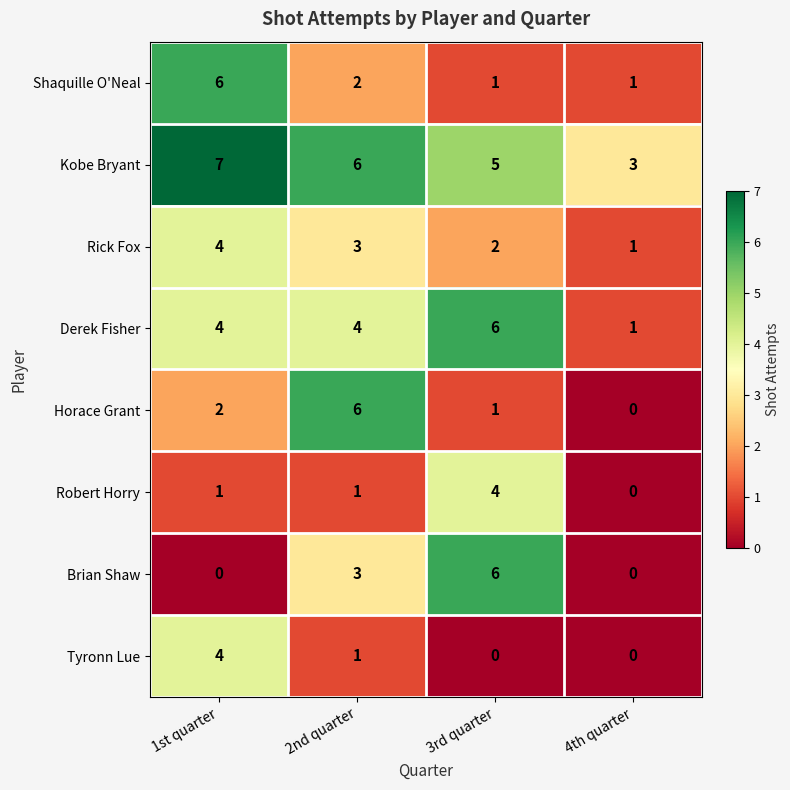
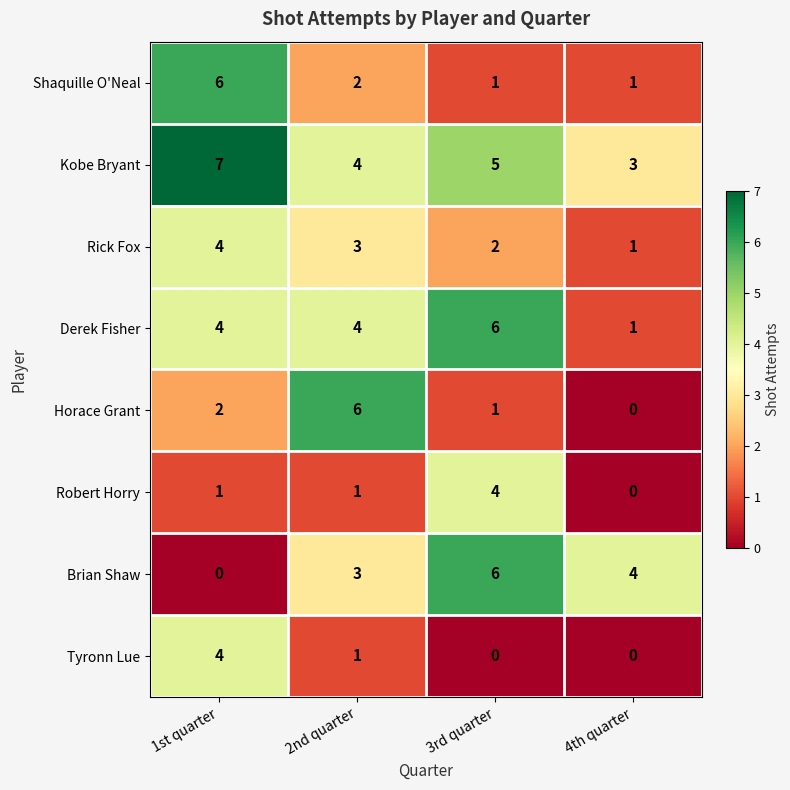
  {
    "Shaquille O'Neal": {
      "1st quarter": 6,
      "2nd quarter": 2,
      "3rd quarter": 1,
      "4th quarter": 1
    },
    "Kobe Bryant": {
      "1st quarter": 7,
-     "2nd quarter": 6,
+     "2nd quarter": 4,
      "3rd quarter": 5,
      "4th quarter": 3
    },
    "Rick Fox": {
      "1st quarter": 4,
      "2nd quarter": 3,
      "3rd quarter": 2,
      "4th quarter": 1
    },
    "Derek Fisher": {
      "1st quarter": 4,
      "2nd quarter": 4,
      "3rd quarter": 6,
      "4th quarter": 1
    },
    "Horace Grant": {
      "1st quarter": 2,
      "2nd quarter": 6,
      "3rd quarter": 1,
      "4th quarter": 0
    },
    "Robert Horry": {
      "1st quarter": 1,
      "2nd quarter": 1,
      "3rd quarter": 4,
      "4th quarter": 0
    },
    "Brian Shaw": {
      "1st quarter": 0,
      "2nd quarter": 3,
      "3rd quarter": 6,
-     "4th quarter": 0
+     "4th quarter": 4
    },
    "Tyronn Lue": {
      "1st quarter": 4,
      "2nd quarter": 1,
      "3rd quarter": 0,
      "4th quarter": 0
    }
  }
